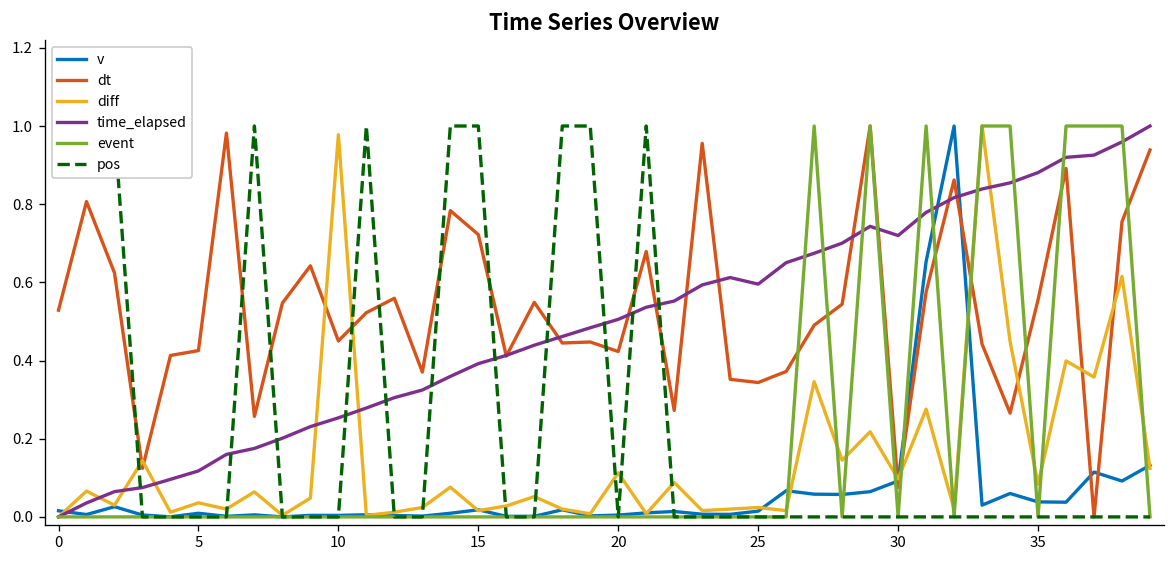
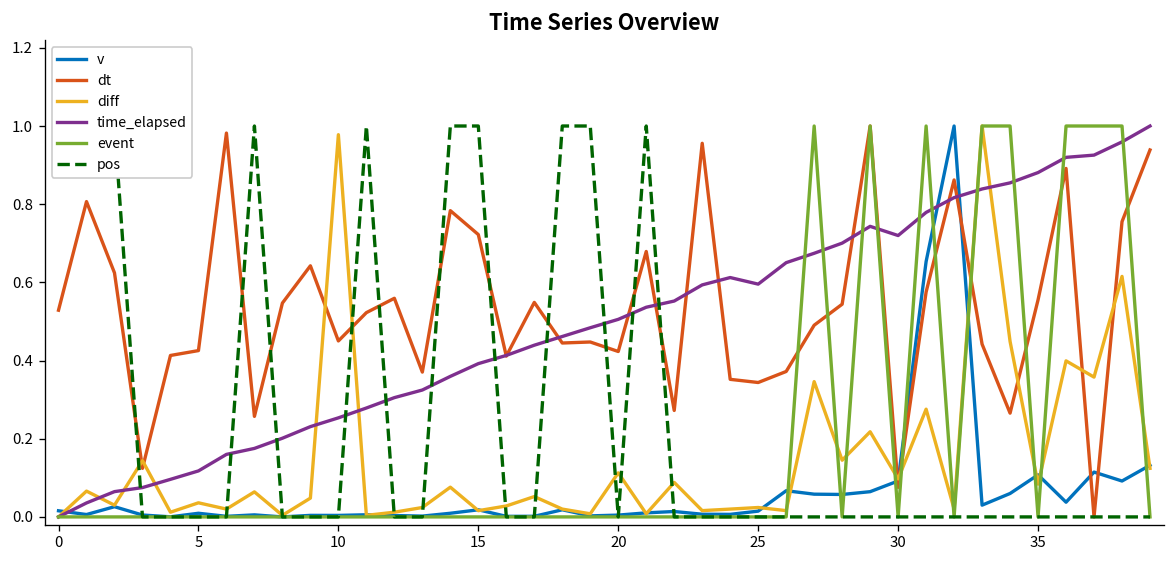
  {
    "v": {
      "0": 0.02,
      "5": 0.01,
      "25": 0.01,
-     "35": 0.04
+     "35": 0.11
    },
    "dt": {
      "0": 0.53,
      "5": 0.43,
      "10": 0.45,
      "15": 0.72,
      "20": 0.42,
      "25": 0.34,
      "30": 0.08,
      "35": 0.56
    },
    "diff": {
      "5": 0.04,
      "10": 0.98,
      "20": 0.11,
      "25": 0.02,
      "35": 0.08
    },
    "time_elapsed": {
      "5": 0.12,
      "10": 0.25,
      "15": 0.39,
      "20": 0.51,
      "25": 0.60,
      "30": 0.72,
      "35": 0.88
    },
    "event": {
      "15": 0.00
    },
    "pos": {
      "15": 1.00
    }
  }
